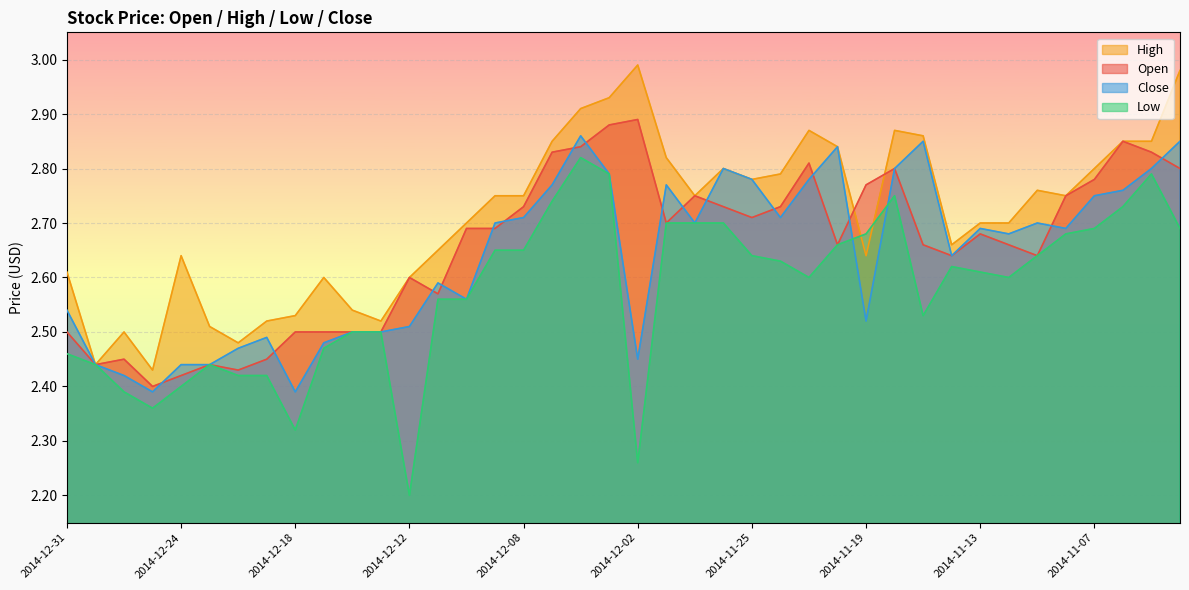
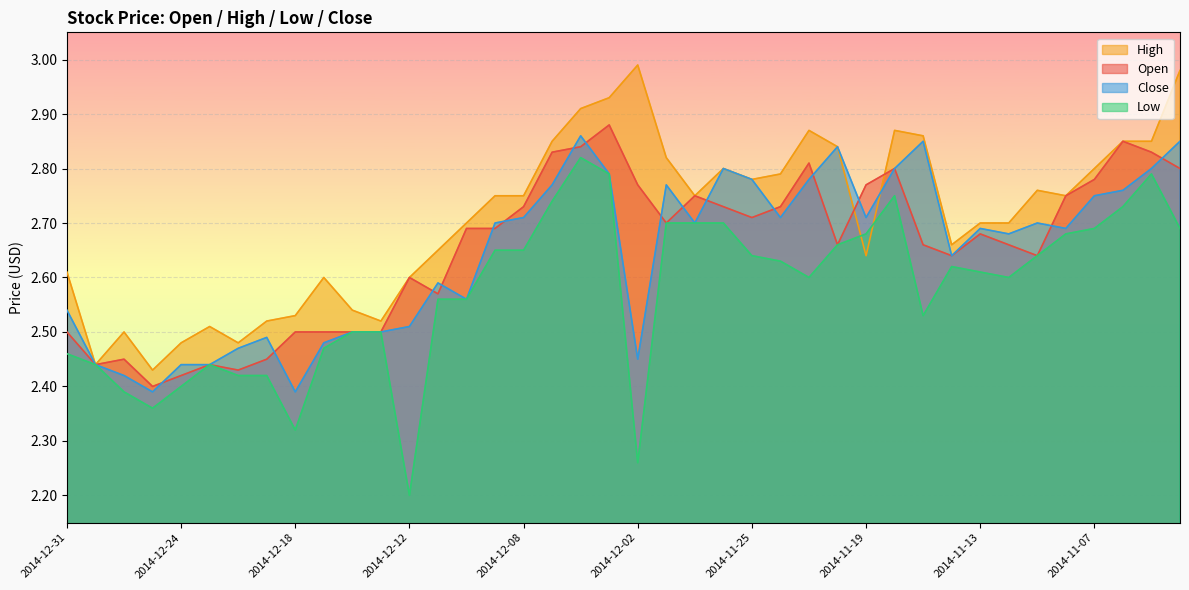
  {
    "High": {
      "2014-12-31": 2.61,
-     "2014-12-24": 2.64,
+     "2014-12-24": 2.48,
      "2014-12-18": 2.53,
      "2014-12-08": 2.75,
      "2014-12-02": 2.99,
      "2014-11-19": 2.64,
      "2014-11-13": 2.70,
      "2014-11-07": 2.80
    },
    "Open": {
      "2014-12-31": 2.50,
      "2014-12-24": 2.42,
      "2014-12-18": 2.50,
      "2014-12-08": 2.73,
-     "2014-12-02": 2.89,
+     "2014-12-02": 2.77,
      "2014-11-25": 2.71,
      "2014-11-19": 2.77,
      "2014-11-13": 2.68,
      "2014-11-07": 2.78
    },
    "Close": {
      "2014-12-31": 2.54,
      "2014-12-24": 2.44,
      "2014-12-18": 2.39,
      "2014-12-12": 2.51,
      "2014-12-08": 2.71,
      "2014-12-02": 2.45,
-     "2014-11-19": 2.52,
+     "2014-11-19": 2.71,
      "2014-11-13": 2.69,
      "2014-11-07": 2.75
    },
    "Low": {
      "2014-12-31": 2.46,
      "2014-12-24": 2.40,
      "2014-12-18": 2.32,
      "2014-12-12": 2.20,
      "2014-12-08": 2.65,
      "2014-12-02": 2.26,
      "2014-11-25": 2.64,
      "2014-11-19": 2.68,
      "2014-11-13": 2.61,
      "2014-11-07": 2.69
    }
  }
